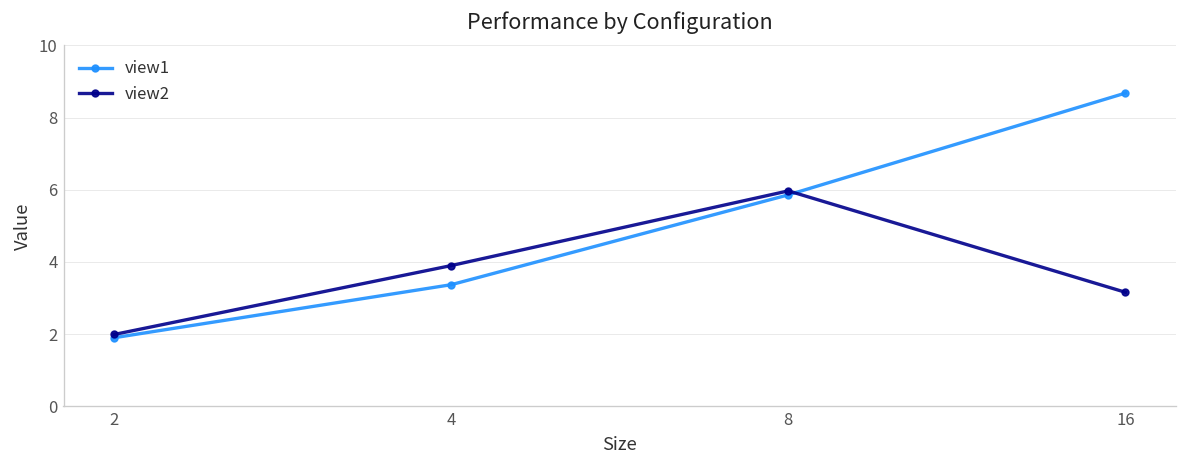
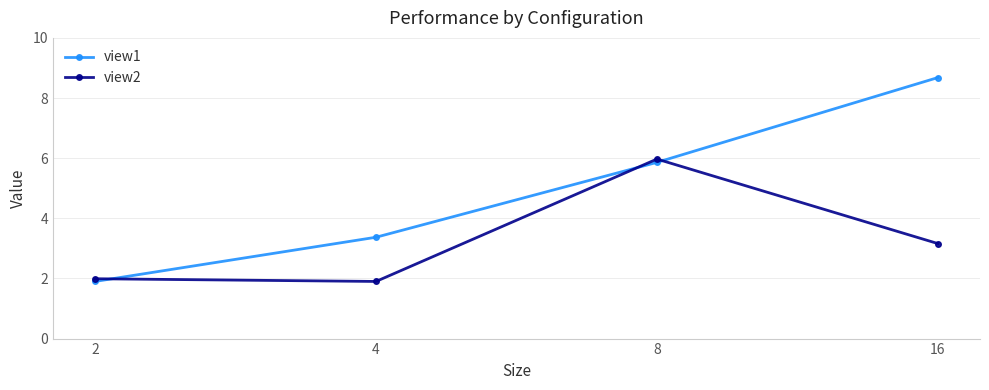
  {
    "view1": {
      "2": 1.9,
      "4": 3.4,
      "8": 5.9,
      "16": 8.7
    },
    "view2": {
      "2": 2.0,
-     "4": 3.9,
+     "4": 1.9,
      "8": 6.0,
      "16": 3.2
    }
  }
